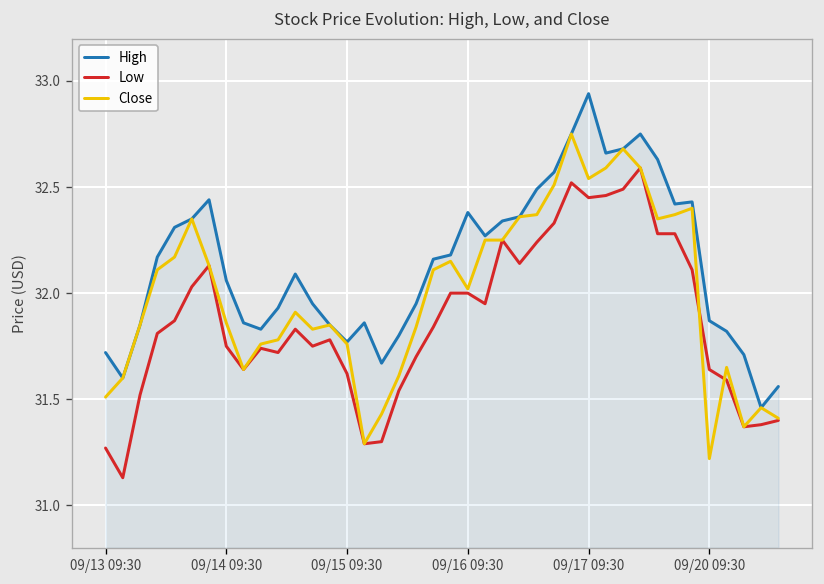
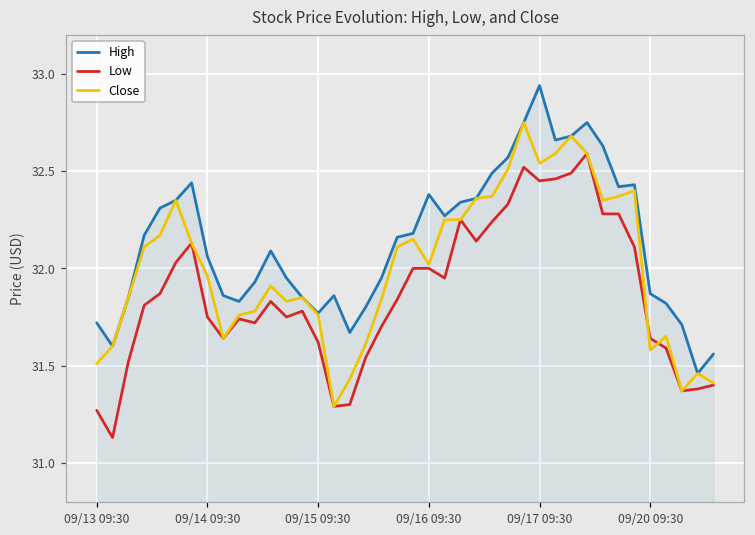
  {
    "High": {
      "09/13 09:30": 31.72,
      "09/14 09:30": 32.06,
      "09/16 09:30": 32.38,
      "09/17 09:30": 32.94,
      "09/20 09:30": 31.87
    },
    "Low": {
      "09/13 09:30": 31.27,
      "09/14 09:30": 31.75,
      "09/15 09:30": 31.62,
      "09/16 09:30": 32.00,
      "09/17 09:30": 32.45,
      "09/20 09:30": 31.64
    },
    "Close": {
      "09/13 09:30": 31.51,
-     "09/14 09:30": 31.86,
+     "09/14 09:30": 31.96,
      "09/16 09:30": 32.02,
      "09/17 09:30": 32.54,
-     "09/20 09:30": 31.22
+     "09/20 09:30": 31.58
    }
  }
